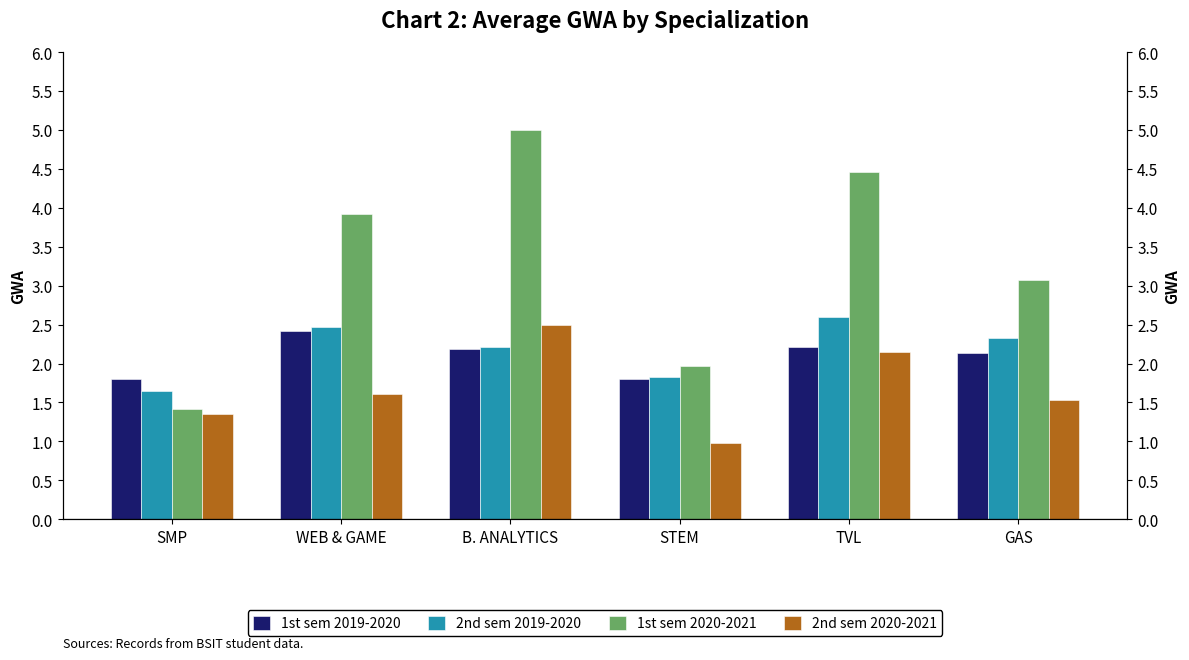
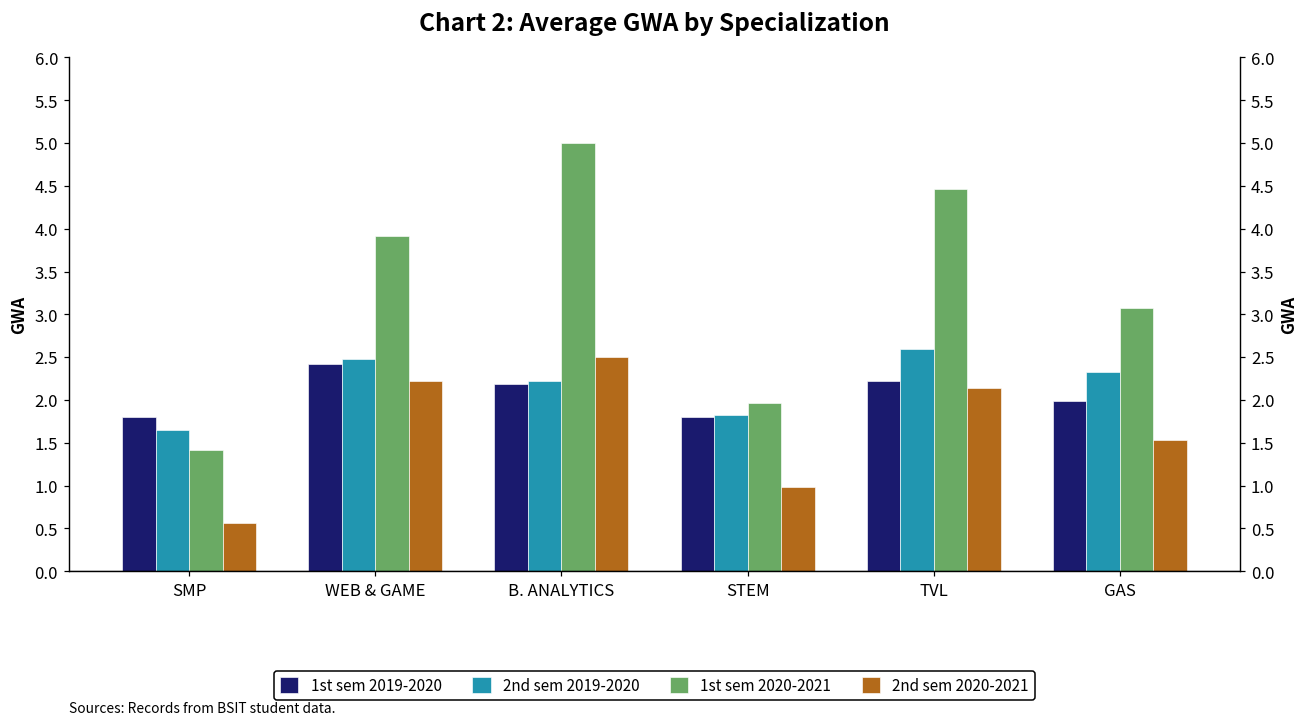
  {
    "1st sem 2019-2020": {
      "SMP": 1.8,
      "WEB & GAME": 2.4,
      "B. ANALYTICS": 2.2,
      "STEM": 1.8,
      "TVL": 2.2,
-     "GAS": 2.1
+     "GAS": 2.0
    },
    "2nd sem 2019-2020": {
      "SMP": 1.6,
      "WEB & GAME": 2.5,
      "B. ANALYTICS": 2.2,
      "STEM": 1.8,
      "TVL": 2.6,
      "GAS": 2.3
    },
    "1st sem 2020-2021": {
      "SMP": 1.4,
      "WEB & GAME": 3.9,
      "B. ANALYTICS": 5.0,
      "STEM": 2.0,
      "TVL": 4.5,
      "GAS": 3.1
    },
    "2nd sem 2020-2021": {
-     "SMP": 1.4,
-     "WEB & GAME": 1.6,
+     "SMP": 0.6,
+     "WEB & GAME": 2.2,
      "B. ANALYTICS": 2.5,
      "STEM": 1.0,
      "TVL": 2.1,
      "GAS": 1.5
    }
  }
